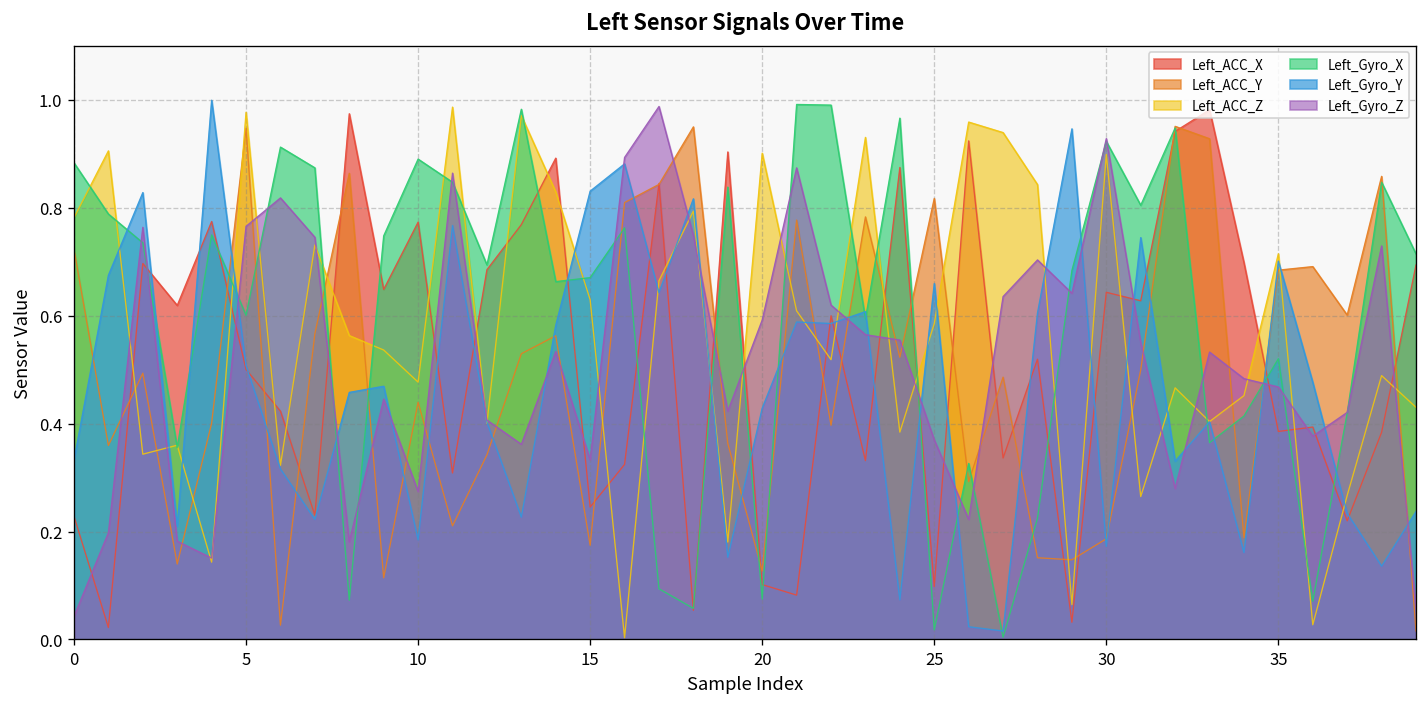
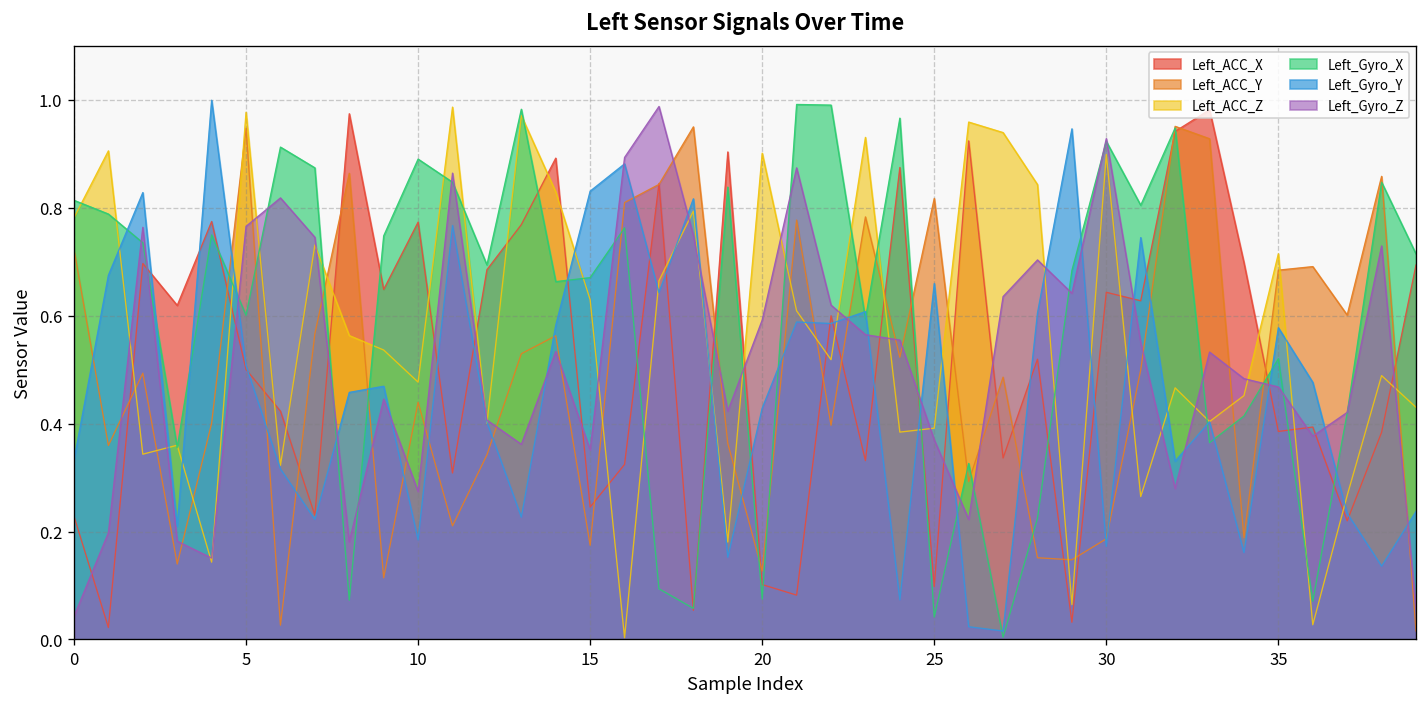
  {
    "Left_ACC_Z": {
      "0": 0.78,
      "5": 0.98,
      "10": 0.48,
      "15": 0.63,
      "20": 0.90,
-     "25": 0.58,
+     "25": 0.39,
      "30": 0.90,
      "35": 0.71
    },
    "Left_Gyro_X": {
-     "0": 0.88,
+     "0": 0.81,
      "5": 0.60,
      "10": 0.89,
      "15": 0.67,
      "20": 0.07,
-     "25": 0.02,
+     "25": 0.04,
      "35": 0.52
    },
    "Left_Gyro_Y": {
      "0": 0.33,
      "5": 0.51,
      "10": 0.18,
      "15": 0.83,
      "20": 0.43,
      "25": 0.66,
      "30": 0.17,
-     "35": 0.70
+     "35": 0.58
    },
    "Left_Gyro_Z": {
      "0": 0.04,
      "5": 0.77,
      "10": 0.27,
-     "15": 0.33,
+     "15": 0.35,
      "20": 0.59,
      "25": 0.37,
      "35": 0.47
    }
  }
